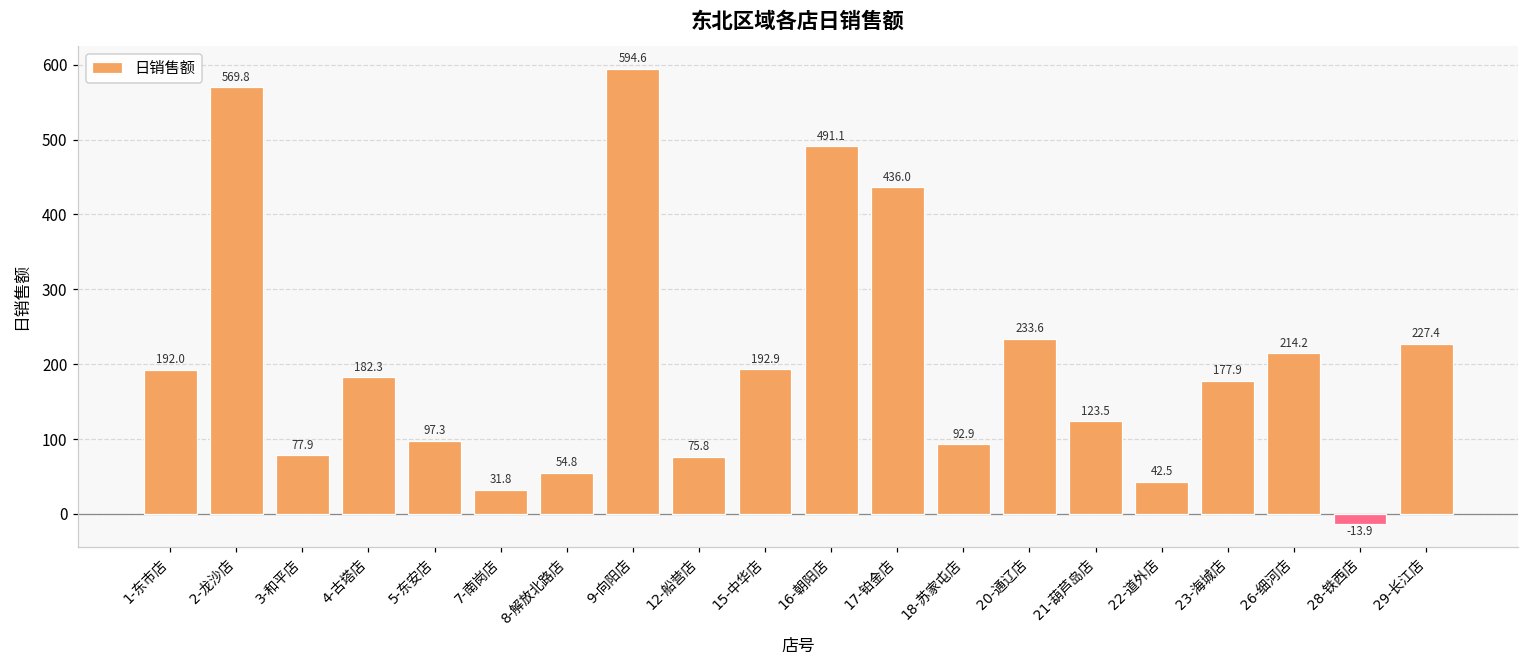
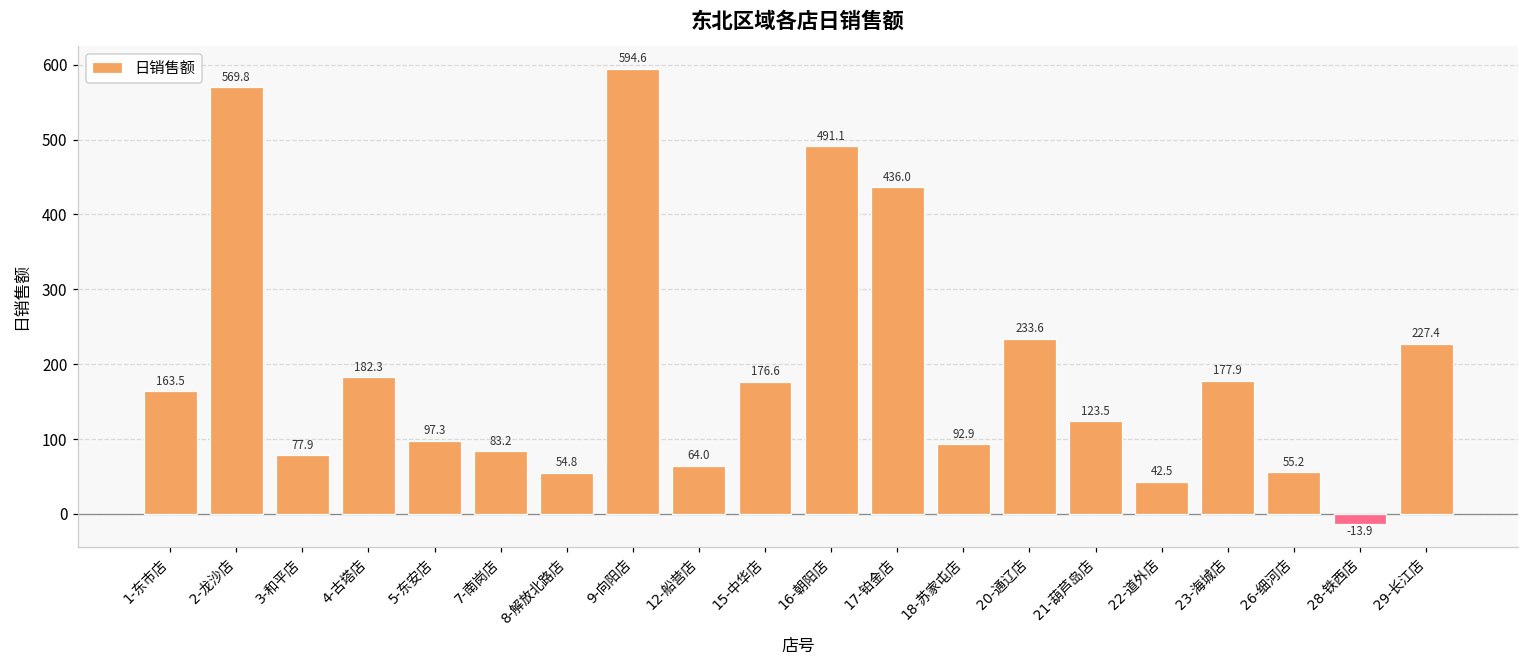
  {
-   "1-东市店": 192.0,
+   "1-东市店": 163.5,
    "2-龙沙店": 569.8,
    "3-和平店": 77.9,
    "4-古塔店": 182.3,
    "5-东安店": 97.3,
-   "7-南岗店": 31.8,
+   "7-南岗店": 83.2,
    "8-解放北路店": 54.8,
    "9-向阳店": 594.6,
-   "12-船营店": 75.8,
-   "15-中华店": 192.9,
+   "12-船营店": 64.0,
+   "15-中华店": 176.6,
    "16-朝阳店": 491.1,
    "17-铂金店": 436.0,
    "18-苏家屯店": 92.9,
    "20-通辽店": 233.6,
    "21-葫芦岛店": 123.5,
    "22-道外店": 42.5,
    "23-海城店": 177.9,
-   "26-细河店": 214.2,
+   "26-细河店": 55.2,
    "28-铁西店": -13.9,
    "29-长江店": 227.4
  }
